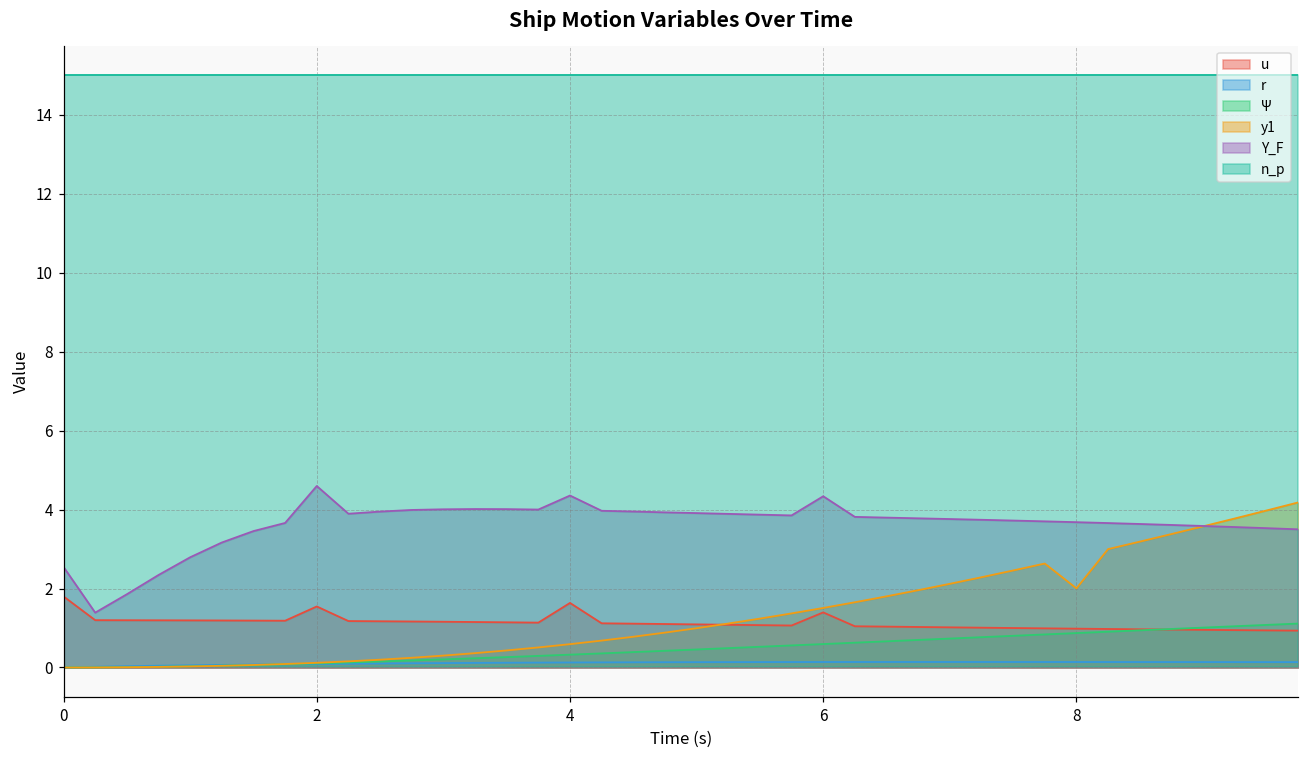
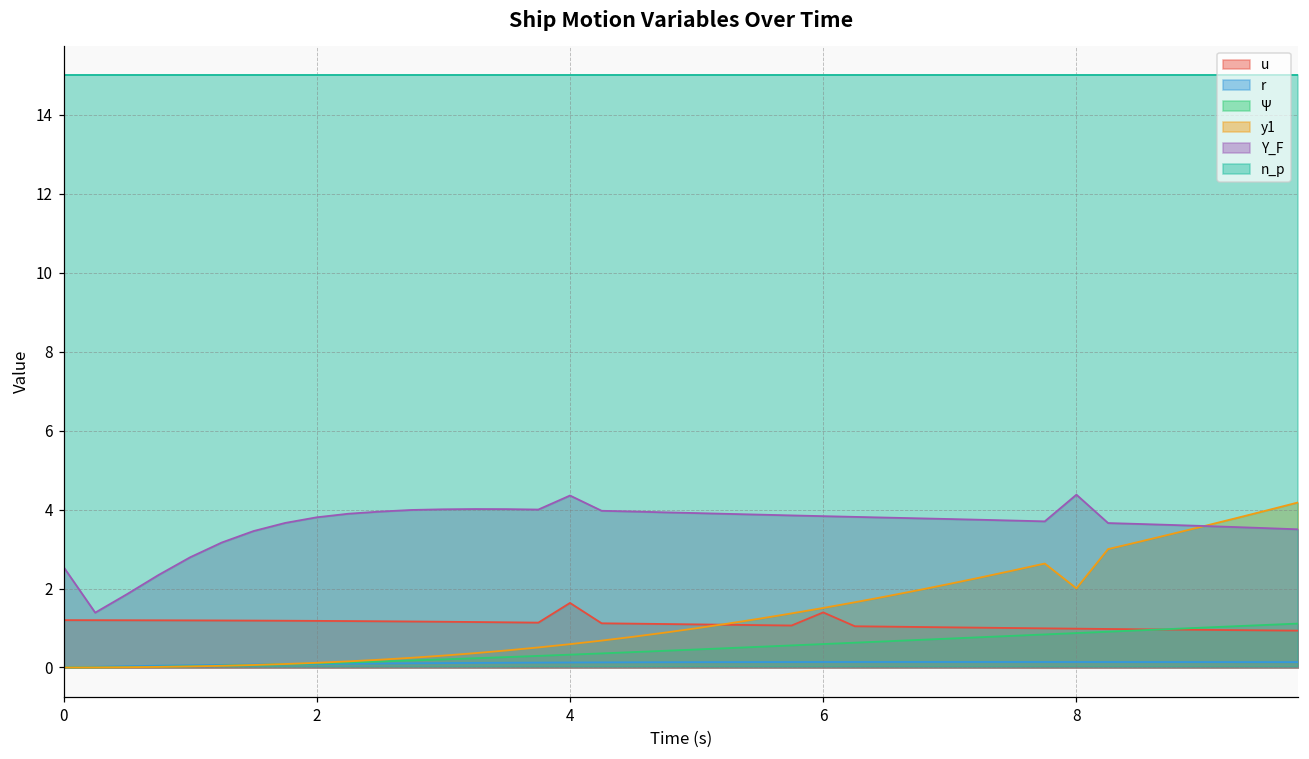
  {
    "u": {
-     "0": 1.8,
-     "2": 1.5,
+     "0": 1.2,
+     "2": 1.2,
      "4": 1.6,
      "6": 1.4,
      "8": 1.0
    },
    "y1": {
      "4": 0.6,
      "6": 1.5,
      "8": 2.0
    },
    "Y_F": {
      "0": 2.5,
-     "2": 4.6,
+     "2": 3.8,
      "4": 4.4,
-     "6": 4.3,
-     "8": 3.7
+     "6": 3.8,
+     "8": 4.4
    }
  }
